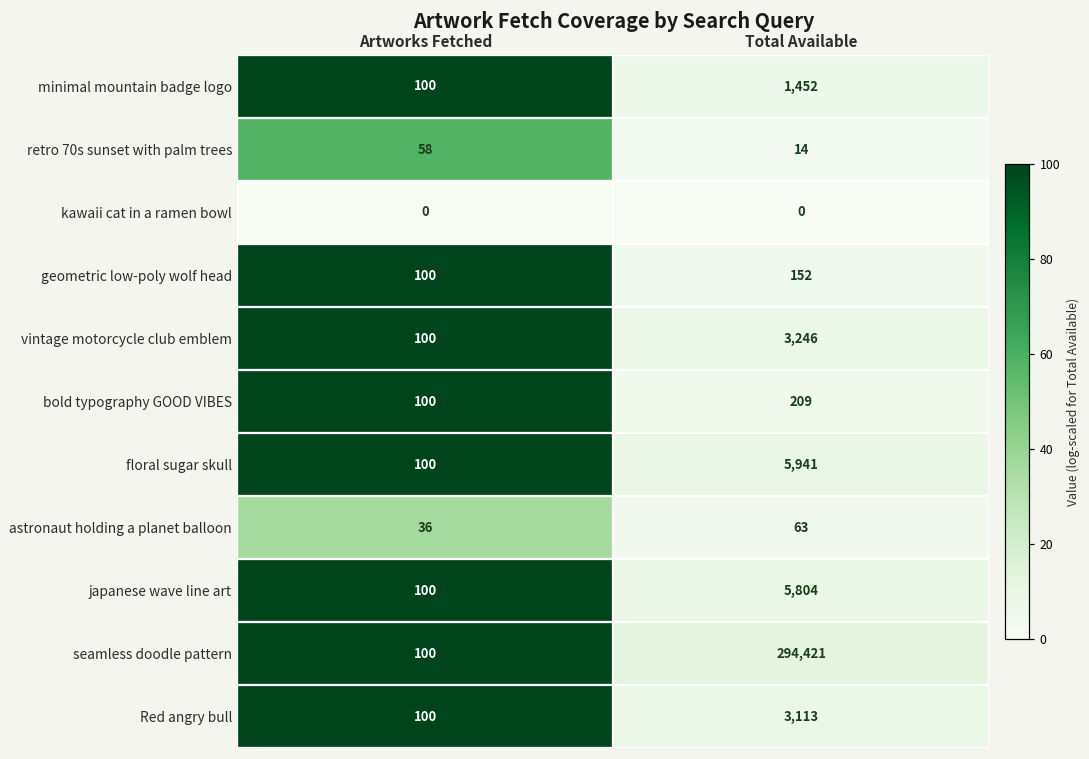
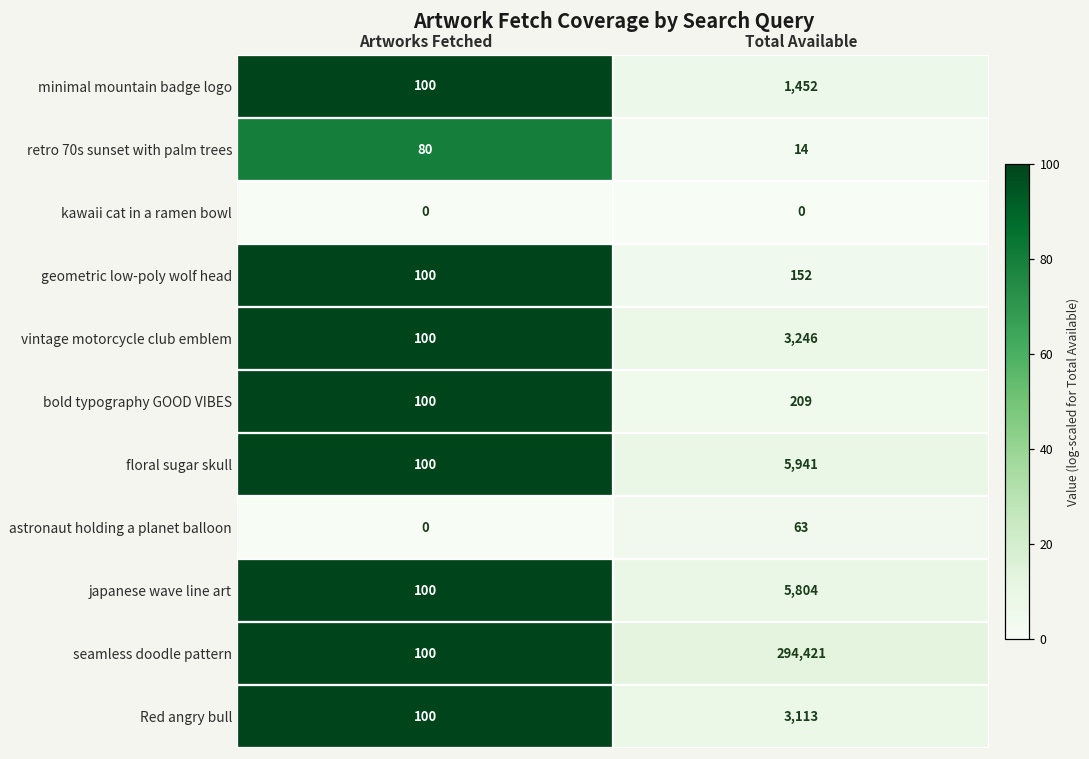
  {
    "minimal mountain badge logo": {
      "Artworks Fetched": "100",
      "Total Available": "1,452"
    },
    "retro 70s sunset with palm trees": {
-     "Artworks Fetched": "58",
+     "Artworks Fetched": "80",
      "Total Available": "14"
    },
    "kawaii cat in a ramen bowl": {
      "Artworks Fetched": "0",
      "Total Available": "0"
    },
    "geometric low-poly wolf head": {
      "Artworks Fetched": "100",
      "Total Available": "152"
    },
    "vintage motorcycle club emblem": {
      "Artworks Fetched": "100",
      "Total Available": "3,246"
    },
    "bold typography GOOD VIBES": {
      "Artworks Fetched": "100",
      "Total Available": "209"
    },
    "floral sugar skull": {
      "Artworks Fetched": "100",
      "Total Available": "5,941"
    },
    "astronaut holding a planet balloon": {
-     "Artworks Fetched": "36",
+     "Artworks Fetched": "0",
      "Total Available": "63"
    },
    "japanese wave line art": {
      "Artworks Fetched": "100",
      "Total Available": "5,804"
    },
    "seamless doodle pattern": {
      "Artworks Fetched": "100",
      "Total Available": "294,421"
    },
    "Red angry bull": {
      "Artworks Fetched": "100",
      "Total Available": "3,113"
    }
  }
